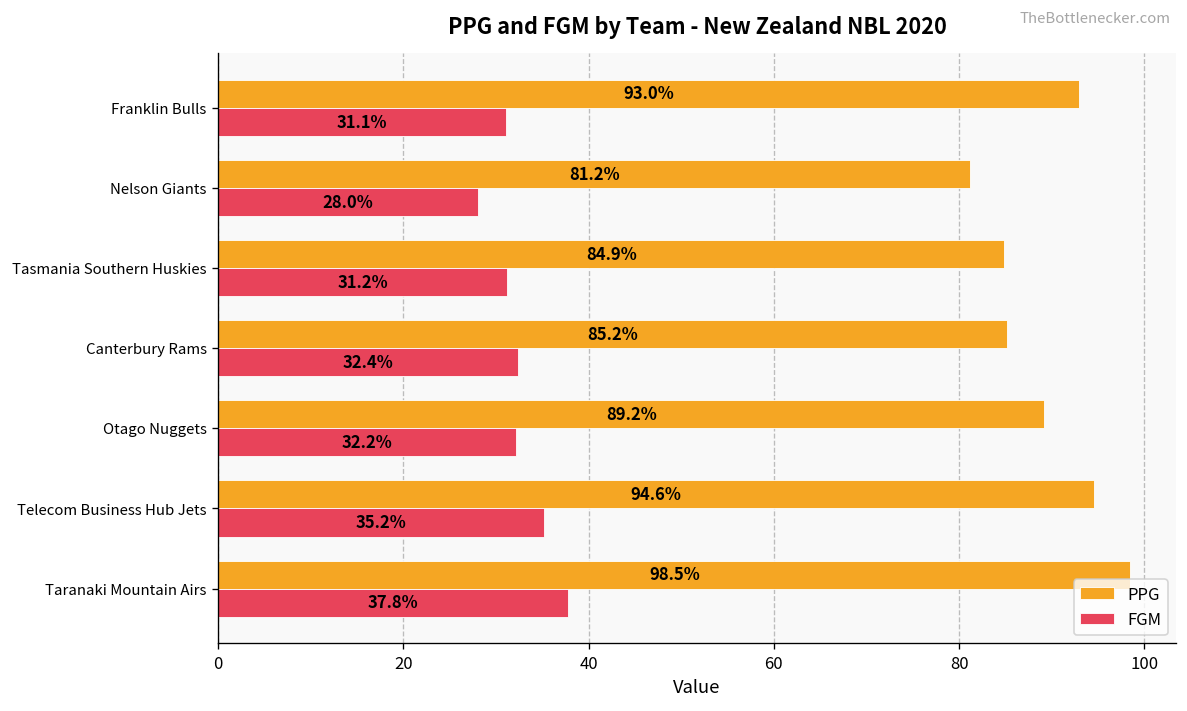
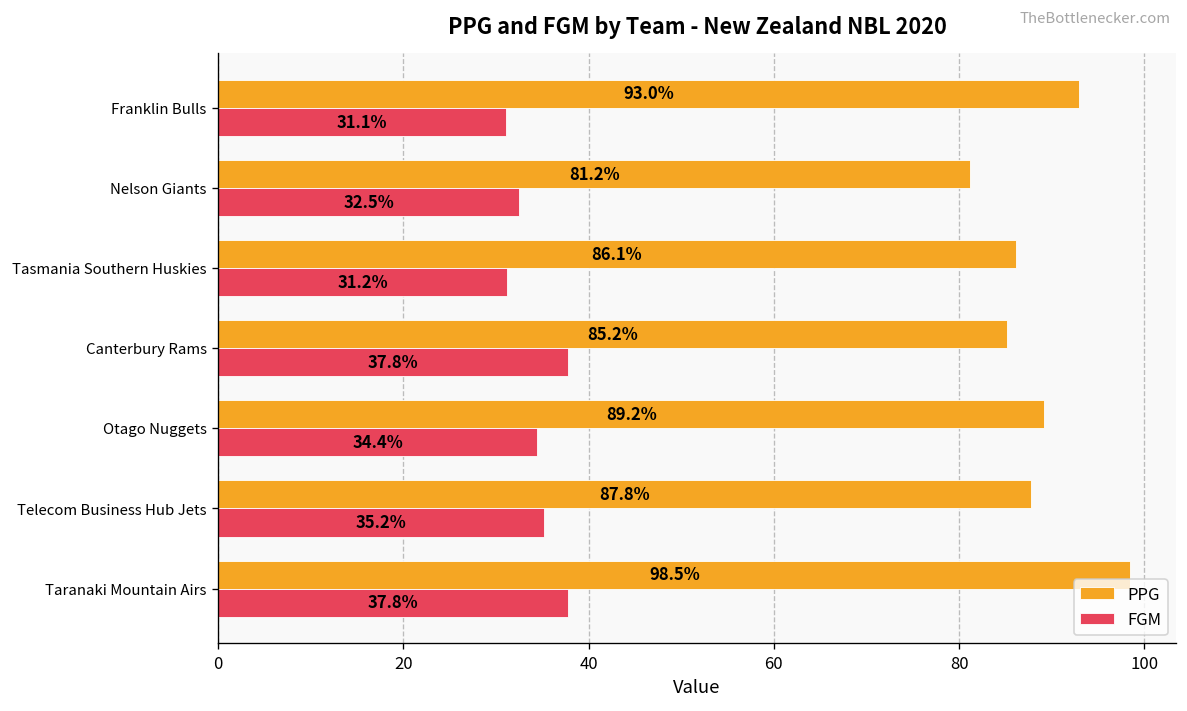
  {
    "PPG": {
      "Franklin Bulls": "93.0%",
      "Nelson Giants": "81.2%",
-     "Tasmania Southern Huskies": "84.9%",
+     "Tasmania Southern Huskies": "86.1%",
      "Canterbury Rams": "85.2%",
      "Otago Nuggets": "89.2%",
-     "Telecom Business Hub Jets": "94.6%",
+     "Telecom Business Hub Jets": "87.8%",
      "Taranaki Mountain Airs": "98.5%"
    },
    "FGM": {
      "Franklin Bulls": "31.1%",
-     "Nelson Giants": "28.0%",
+     "Nelson Giants": "32.5%",
      "Tasmania Southern Huskies": "31.2%",
-     "Canterbury Rams": "32.4%",
-     "Otago Nuggets": "32.2%",
+     "Canterbury Rams": "37.8%",
+     "Otago Nuggets": "34.4%",
      "Telecom Business Hub Jets": "35.2%",
      "Taranaki Mountain Airs": "37.8%"
    }
  }
